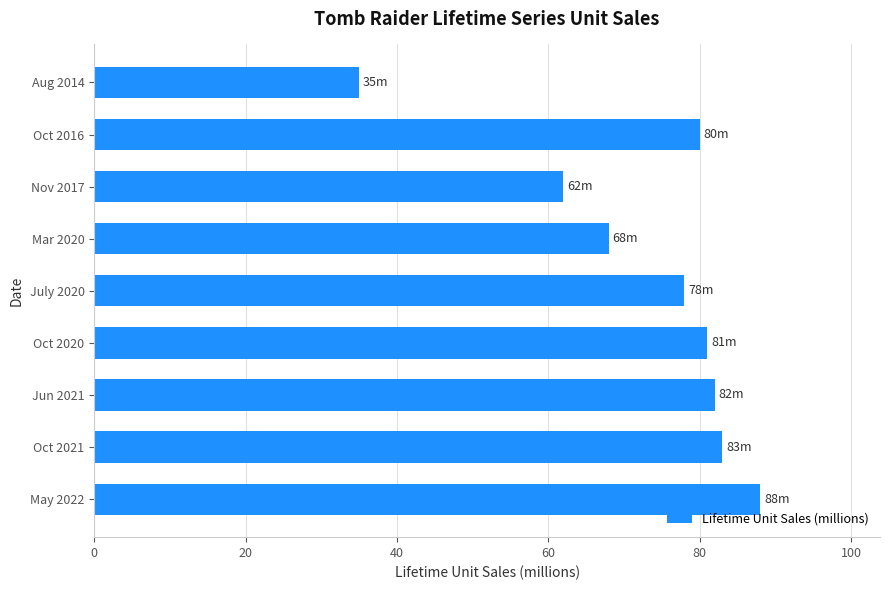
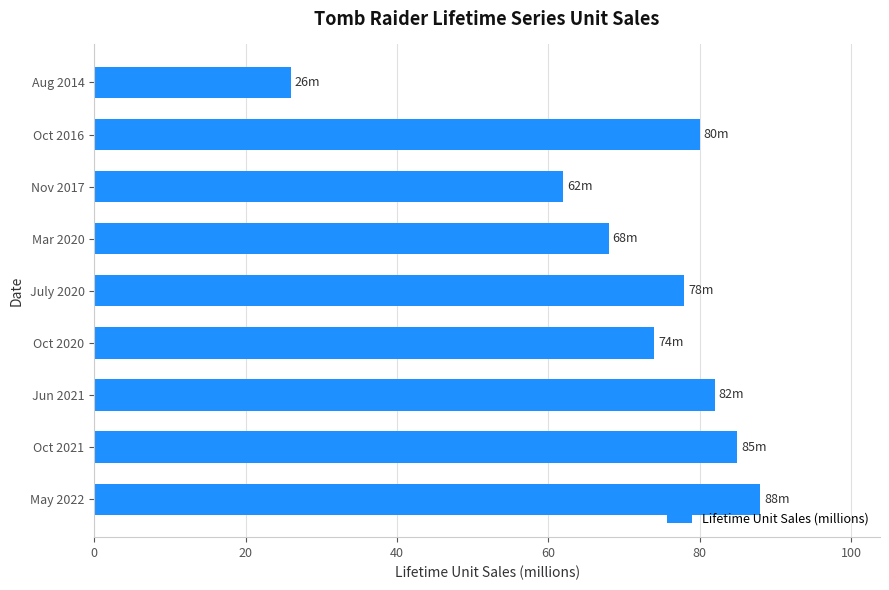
  {
-   "Aug 2014": "35m",
+   "Aug 2014": "26m",
    "Oct 2016": "80m",
    "Nov 2017": "62m",
    "Mar 2020": "68m",
    "July 2020": "78m",
-   "Oct 2020": "81m",
+   "Oct 2020": "74m",
    "Jun 2021": "82m",
-   "Oct 2021": "83m",
+   "Oct 2021": "85m",
    "May 2022": "88m"
  }
